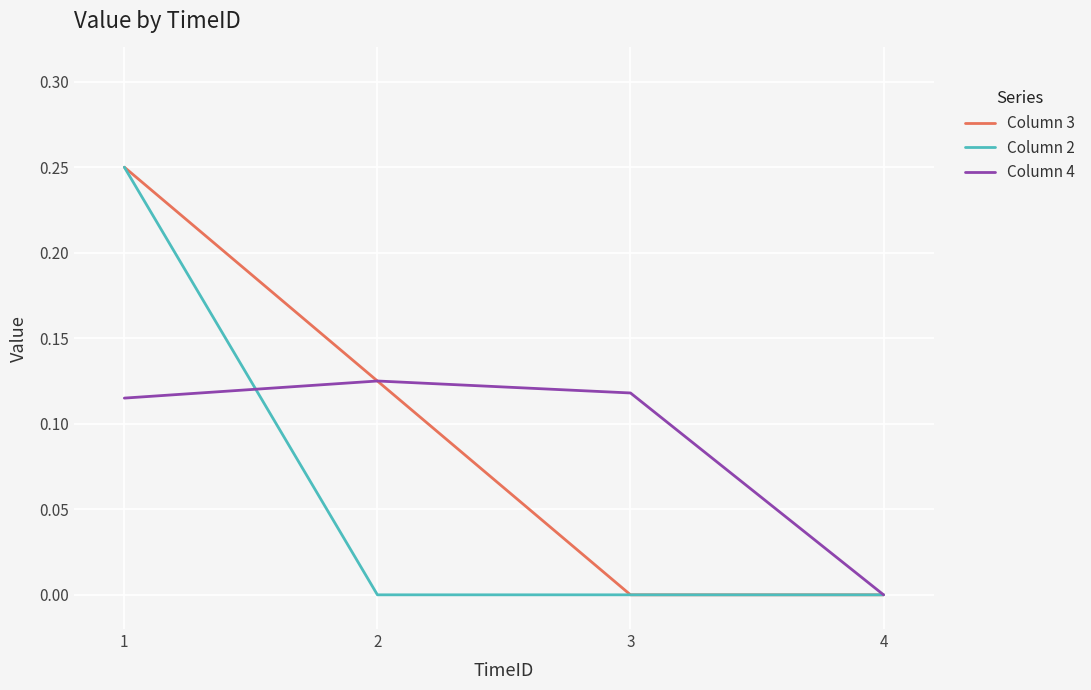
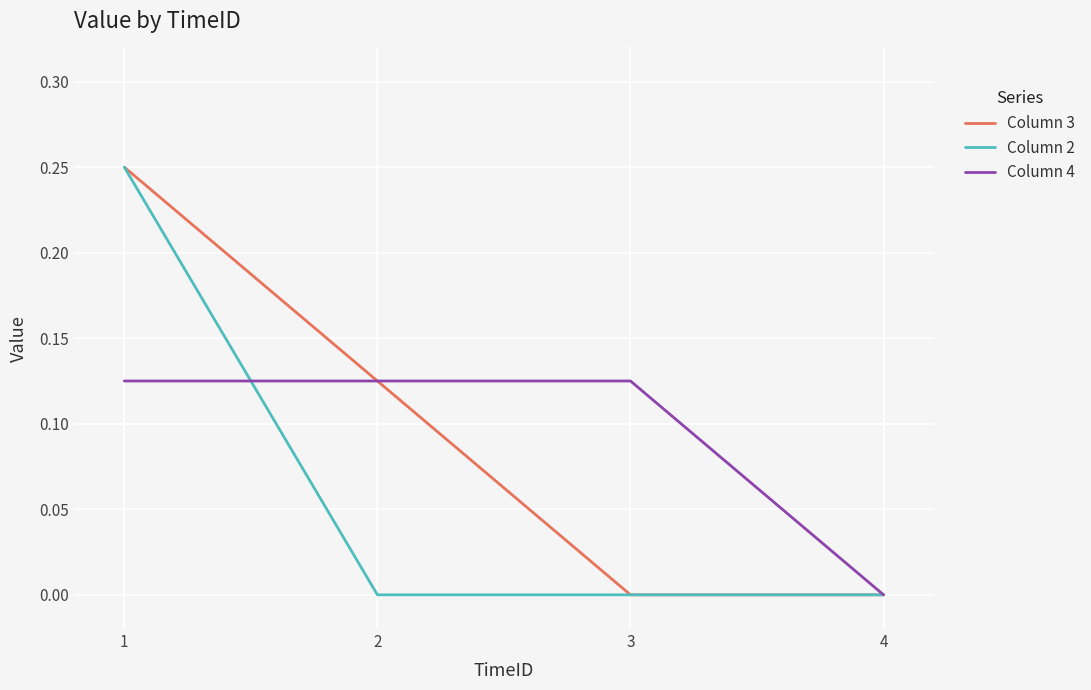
  {
    "Column 2": {
      "2": 0.000
    },
    "Column 4": {
-     "1": 0.115,
-     "3": 0.118
+     "1": 0.125,
+     "3": 0.125
    }
  }
